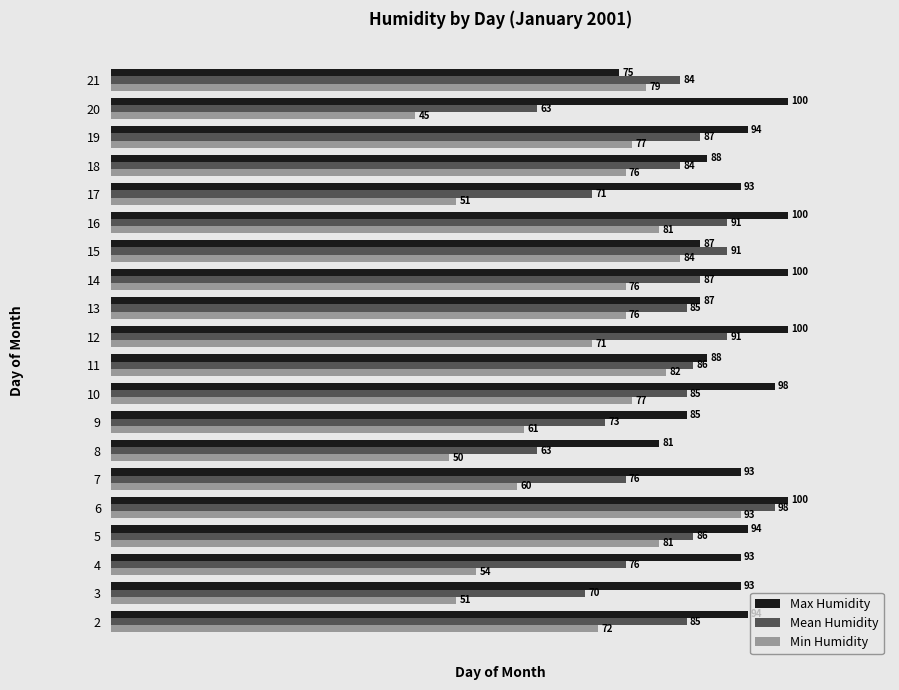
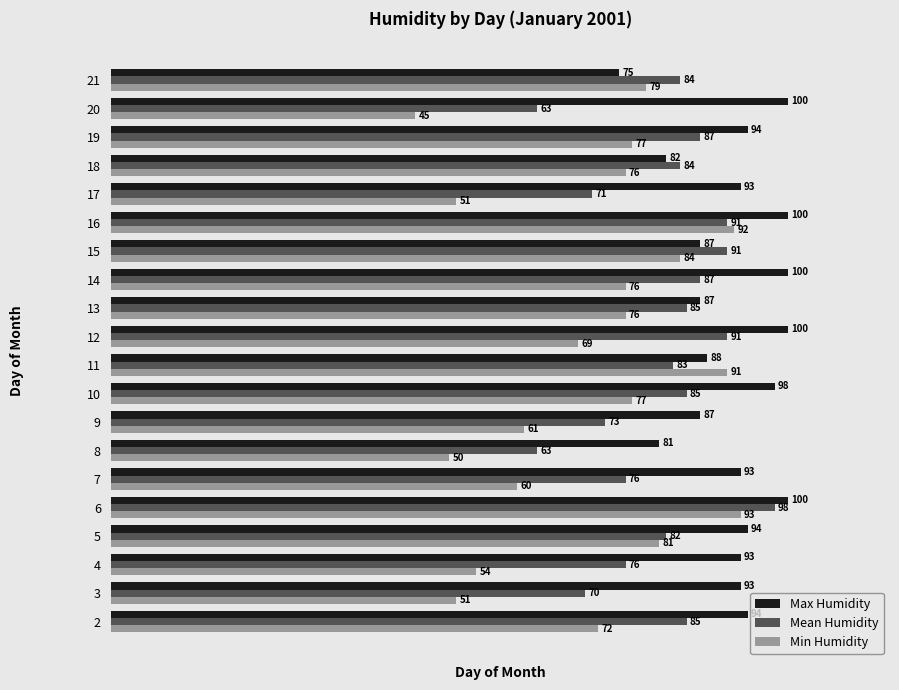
  {
    "Max Humidity": {
      "21": 75,
      "20": 100,
      "19": 94,
-     "18": 88,
+     "18": 82,
      "17": 93,
      "16": 100,
      "15": 87,
      "14": 100,
      "13": 87,
      "12": 100,
      "11": 88,
      "10": 98,
-     "9": 85,
+     "9": 87,
      "8": 81,
      "7": 93,
      "6": 100,
      "5": 94,
      "4": 93,
      "3": 93
    },
    "Mean Humidity": {
      "21": 84,
      "20": 63,
      "19": 87,
      "18": 84,
      "17": 71,
      "16": 91,
      "15": 91,
      "14": 87,
      "13": 85,
      "12": 91,
-     "11": 86,
+     "11": 83,
      "10": 85,
      "9": 73,
      "8": 63,
      "7": 76,
      "6": 98,
-     "5": 86,
+     "5": 82,
      "4": 76,
      "3": 70,
      "2": 85
    },
    "Min Humidity": {
      "21": 79,
      "20": 45,
      "19": 77,
      "18": 76,
      "17": 51,
-     "16": 81,
+     "16": 92,
      "15": 84,
      "14": 76,
      "13": 76,
-     "12": 71,
-     "11": 82,
+     "12": 69,
+     "11": 91,
      "10": 77,
      "9": 61,
      "8": 50,
      "7": 60,
      "6": 93,
      "5": 81,
      "4": 54,
      "3": 51,
      "2": 72
    }
  }
